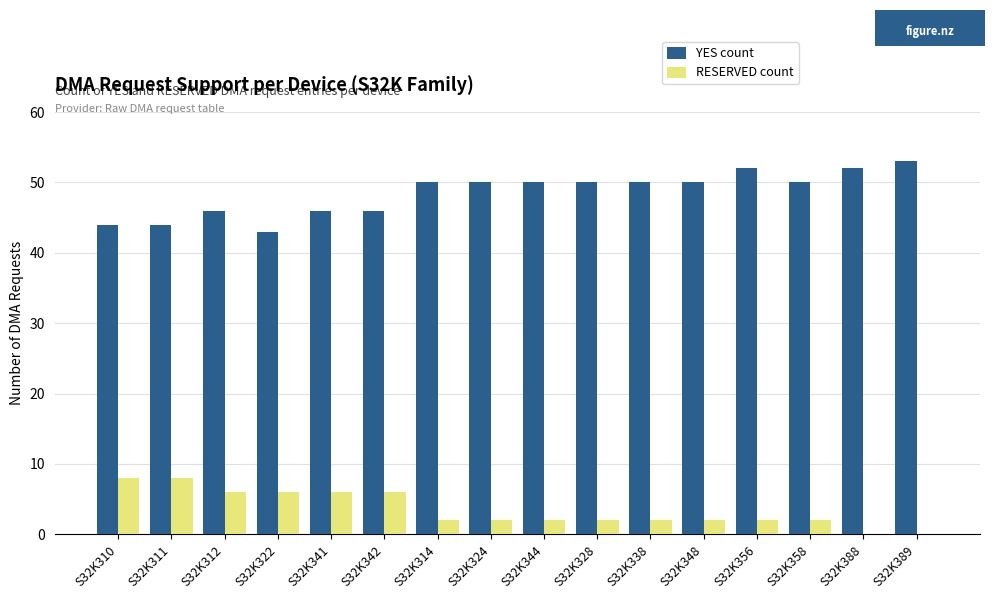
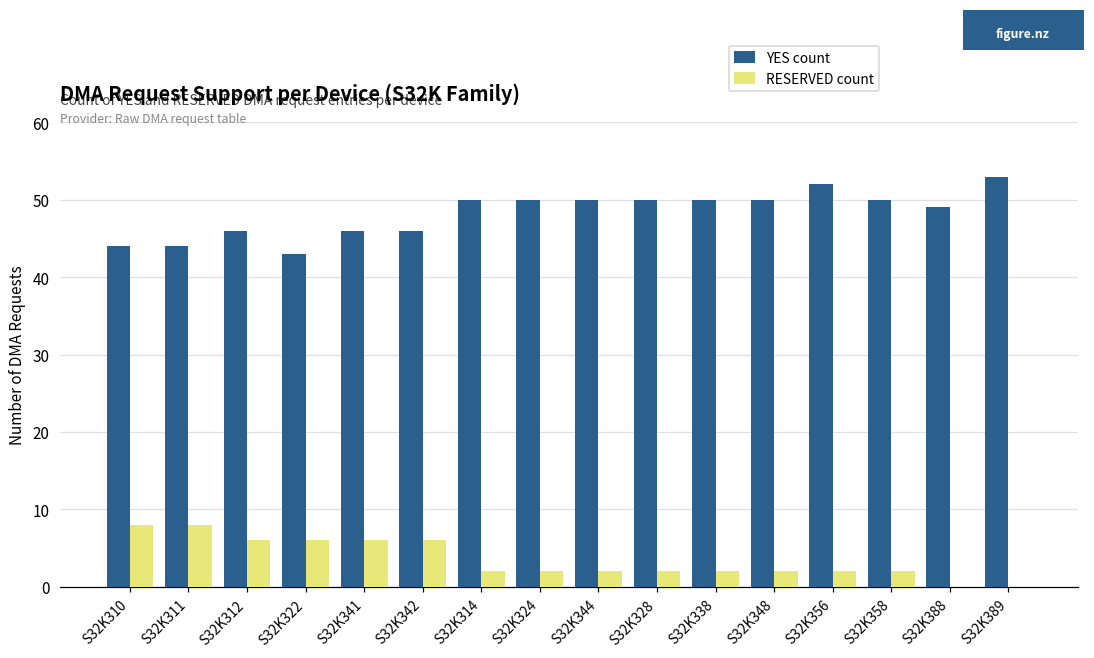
  {
    "YES count": {
      "S32K310": 44,
      "S32K311": 44,
      "S32K312": 46,
      "S32K322": 43,
      "S32K341": 46,
      "S32K342": 46,
      "S32K314": 50,
      "S32K324": 50,
      "S32K344": 50,
      "S32K328": 50,
      "S32K338": 50,
      "S32K348": 50,
      "S32K356": 52,
      "S32K358": 50,
-     "S32K388": 52,
+     "S32K388": 49,
      "S32K389": 53
    },
    "RESERVED count": {
      "S32K310": 8,
      "S32K311": 8,
      "S32K312": 6,
      "S32K322": 6,
      "S32K341": 6,
      "S32K342": 6,
      "S32K314": 2,
      "S32K324": 2,
      "S32K344": 2,
      "S32K328": 2,
      "S32K338": 2,
      "S32K348": 2,
      "S32K356": 2,
      "S32K358": 2,
      "S32K388": 0,
      "S32K389": 0
    }
  }
